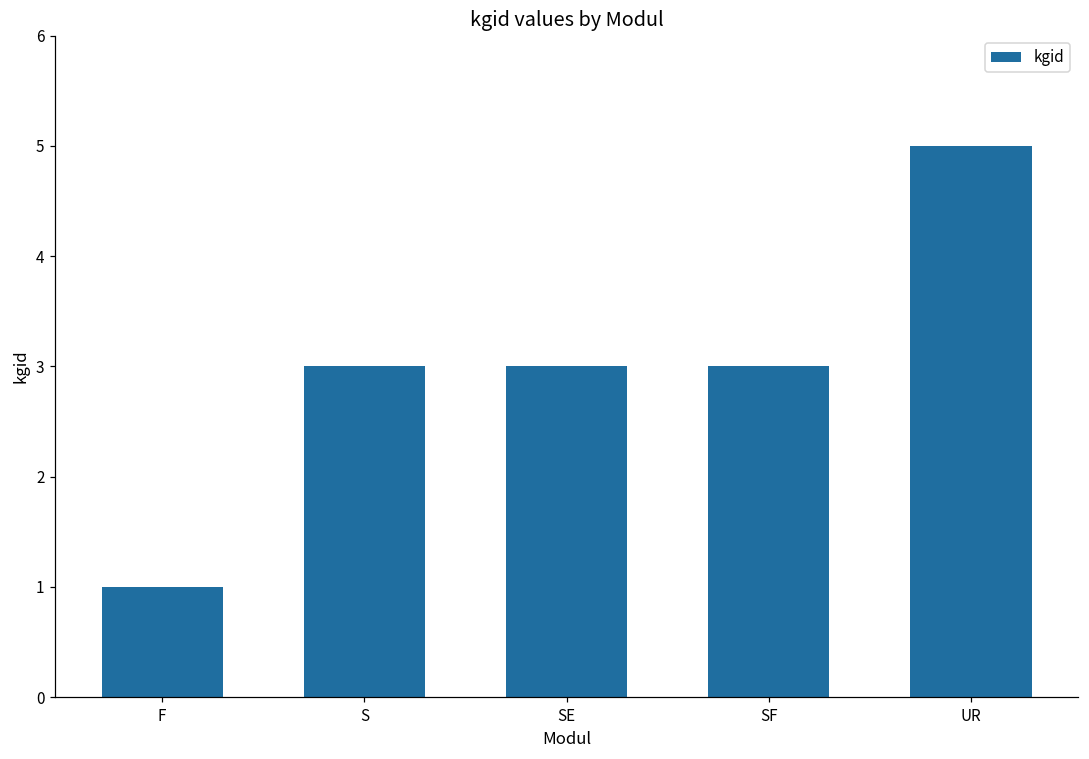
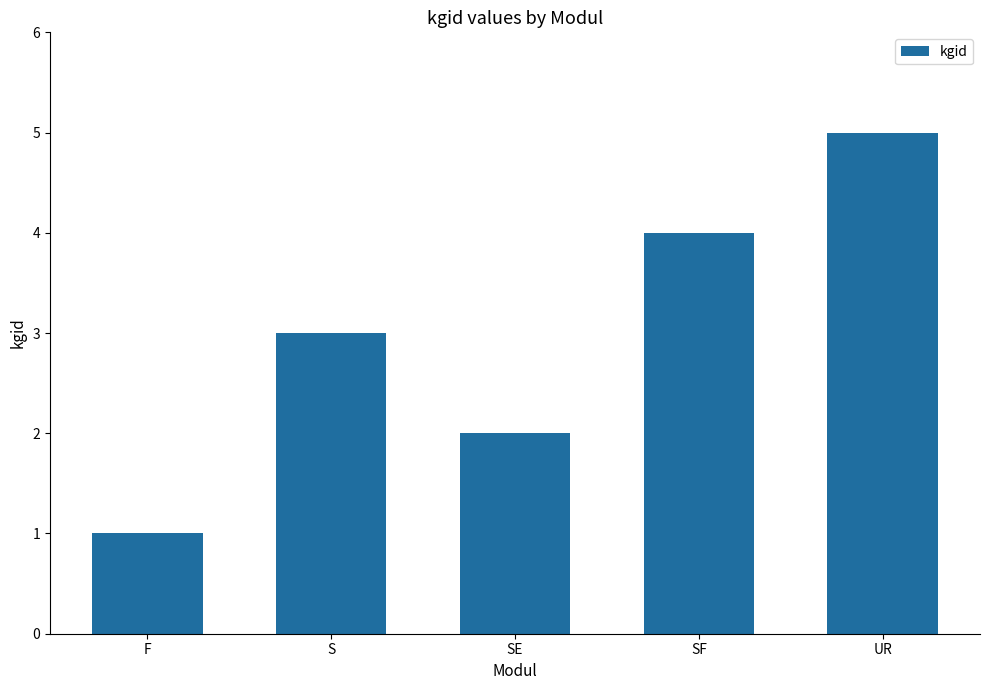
  {
    "F": 1,
    "S": 3,
-   "SE": 3,
-   "SF": 3,
+   "SE": 2,
+   "SF": 4,
    "UR": 5
  }
